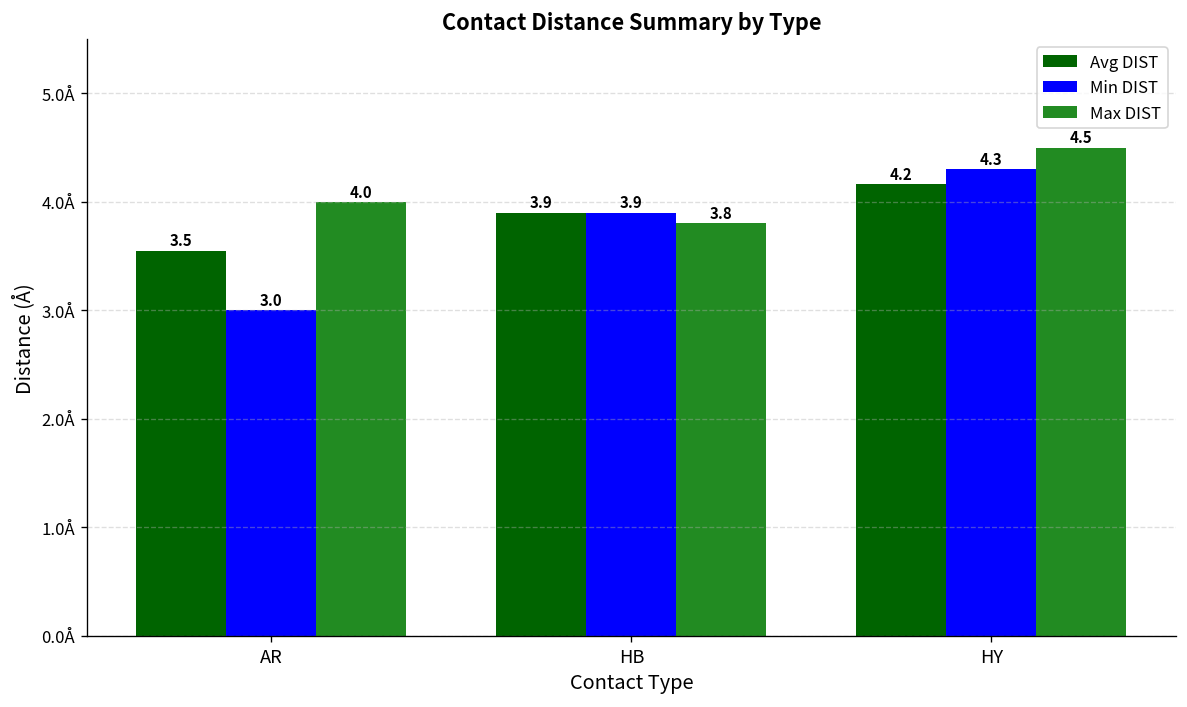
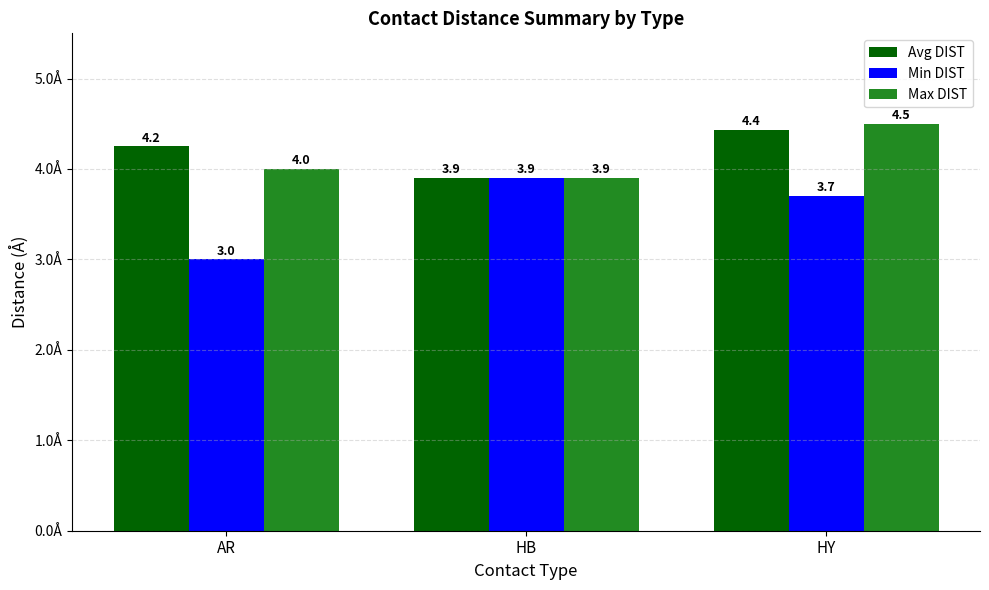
  {
    "Avg DIST": {
-     "AR": 3.5,
+     "AR": 4.2,
      "HB": 3.9,
-     "HY": 4.2
+     "HY": 4.4
    },
    "Min DIST": {
      "AR": 3.0,
      "HB": 3.9,
-     "HY": 4.3
+     "HY": 3.7
    },
    "Max DIST": {
      "AR": 4.0,
-     "HB": 3.8,
+     "HB": 3.9,
      "HY": 4.5
    }
  }
